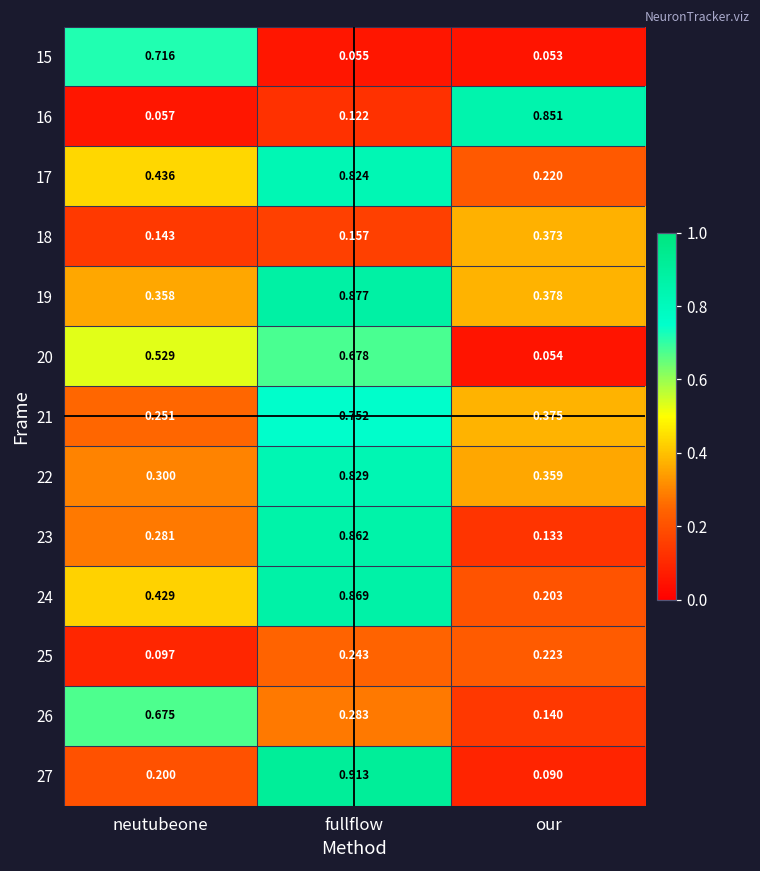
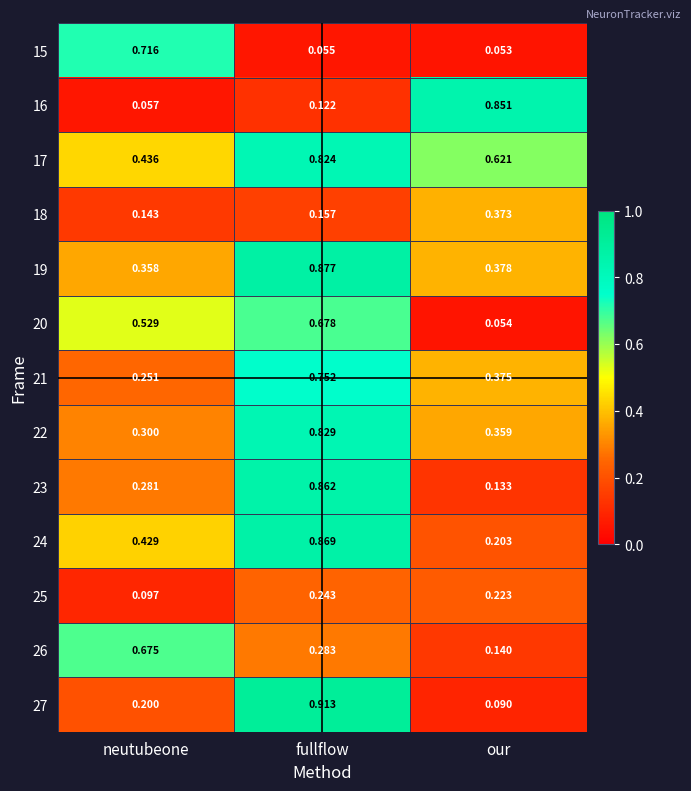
  {
    "15": {
      "neutubeone": 0.716,
      "fullflow": 0.055,
      "our": 0.053
    },
    "16": {
      "neutubeone": 0.057,
      "fullflow": 0.122,
      "our": 0.851
    },
    "17": {
      "neutubeone": 0.436,
      "fullflow": 0.824,
-     "our": 0.220
+     "our": 0.621
    },
    "18": {
      "neutubeone": 0.143,
      "fullflow": 0.157,
      "our": 0.373
    },
    "19": {
      "neutubeone": 0.358,
      "fullflow": 0.877,
      "our": 0.378
    },
    "20": {
      "neutubeone": 0.529,
      "fullflow": 0.678,
      "our": 0.054
    },
    "21": {
      "neutubeone": 0.251,
      "fullflow": 0.752,
      "our": 0.375
    },
    "22": {
      "neutubeone": 0.300,
      "fullflow": 0.829,
      "our": 0.359
    },
    "23": {
      "neutubeone": 0.281,
      "fullflow": 0.862,
      "our": 0.133
    },
    "24": {
      "neutubeone": 0.429,
      "fullflow": 0.869,
      "our": 0.203
    },
    "25": {
      "neutubeone": 0.097,
      "fullflow": 0.243,
      "our": 0.223
    },
    "26": {
      "neutubeone": 0.675,
      "fullflow": 0.283,
      "our": 0.140
    },
    "27": {
      "neutubeone": 0.200,
      "fullflow": 0.913,
      "our": 0.090
    }
  }
